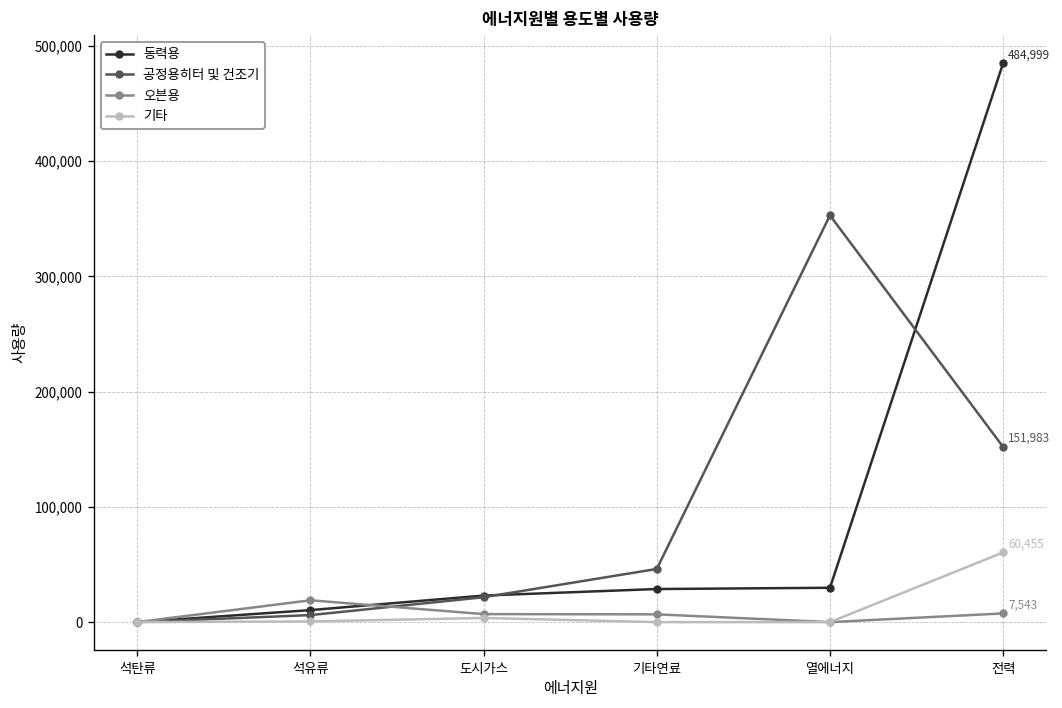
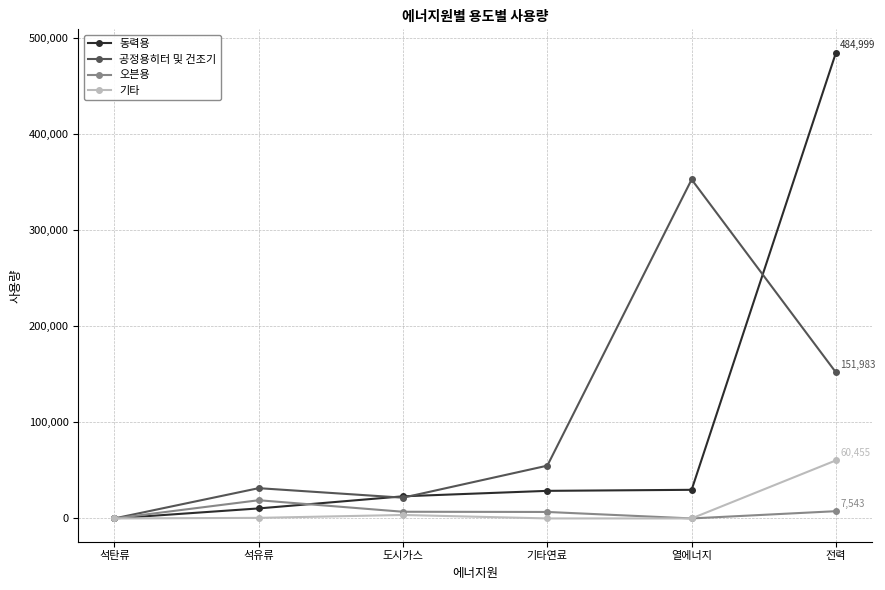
  {
    "동력용": {
      "전력": "484,999"
    },
    "공정용히터 및 건조기": {
-     "석유류": "10,000",
-     "기타연료": "46,000",
+     "석유류": "30,000",
+     "기타연료": "55,000",
      "열에너지": "350,000"
    },
    "오븐용": {
      "전력": "7,543"
    },
    "기타": {
      "전력": "60,455"
    }
  }
